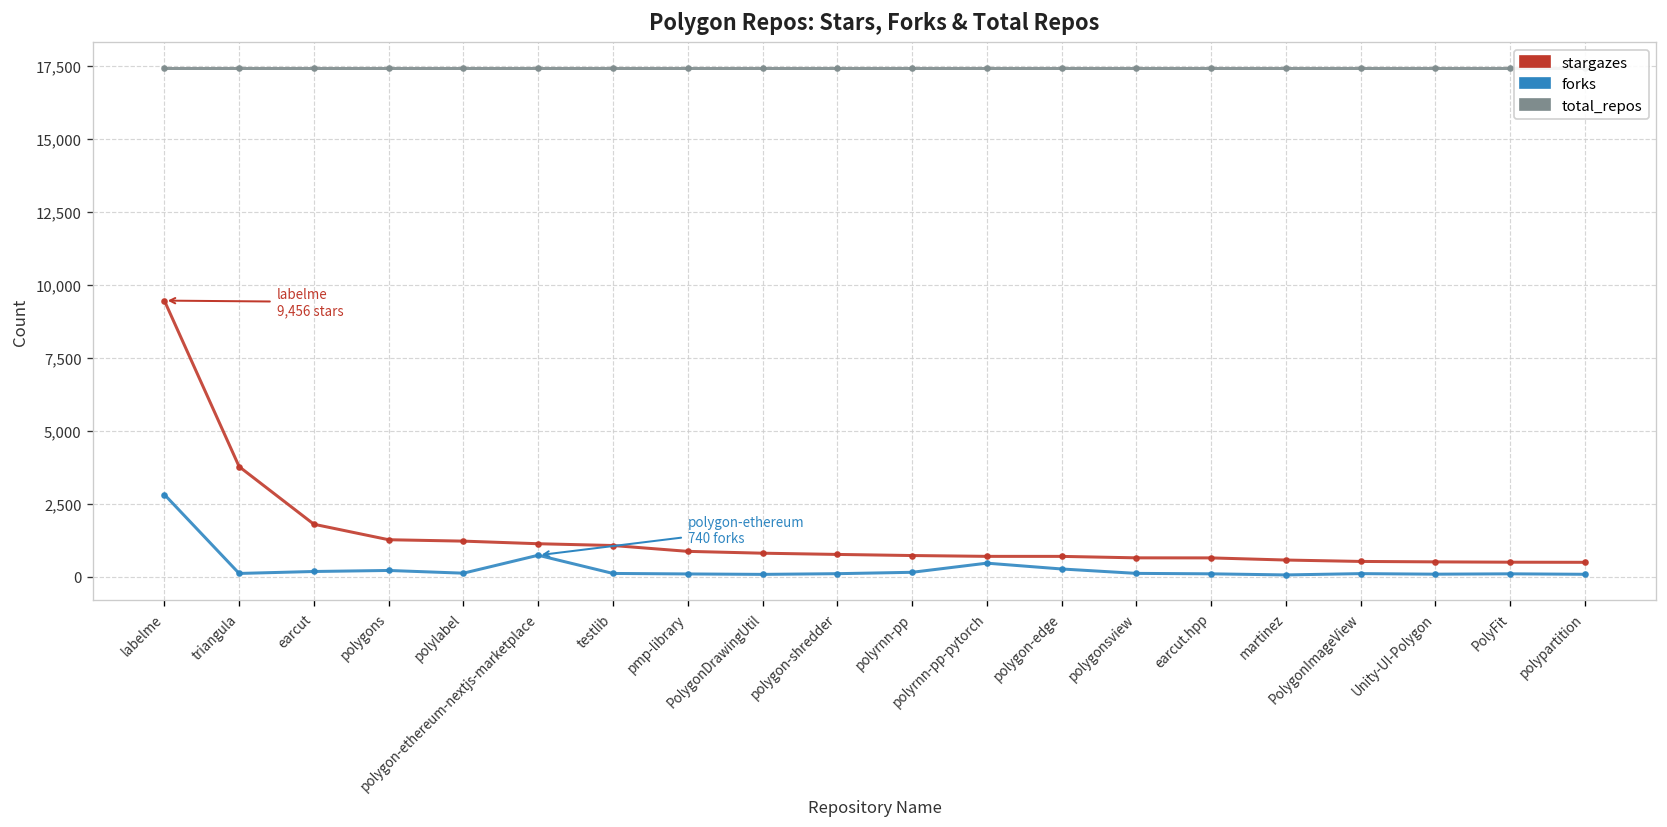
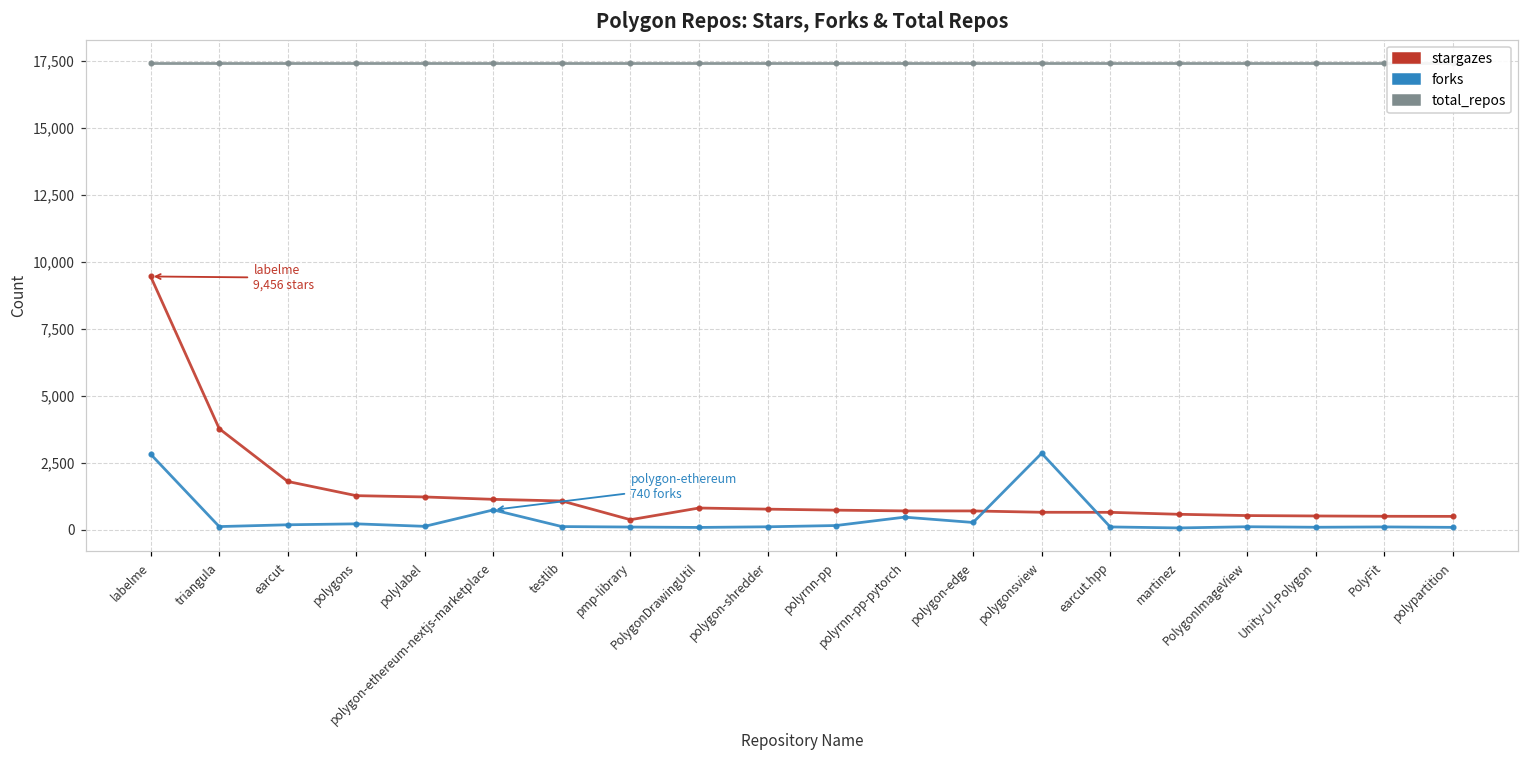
  {
    "stargazes": {
      "triangula": "3,800",
      "earcut": "1,800",
      "polygons": "1,300",
      "polylabel": "1,200",
      "polygon-ethereum-nextjs-marketplace": "1,100",
-     "pmp-library": "900",
+     "pmp-library": "400",
      "polygon-shredder": "800",
      "polyrnn-pp": "700",
      "polyrnn-pp-pytorch": "700",
      "polygon-edge": "700",
      "polygonsview": "700",
      "earcut.hpp": "600",
      "martinez": "600",
      "PolygonImageView": "500",
      "Unity-UI-Polygon": "500",
      "PolyFit": "500",
      "polypartition": "500"
    },
    "forks": {
      "labelme": "2,800",
      "triangula": "100",
      "earcut": "200",
      "polygons": "200",
      "polylabel": "100",
      "polygon-ethereum-nextjs-marketplace": "700",
      "testlib": "100",
      "pmp-library": "100",
      "PolygonDrawingUtil": "100",
      "polygon-shredder": "100",
      "polyrnn-pp": "200",
      "polyrnn-pp-pytorch": "500",
      "polygon-edge": "300",
-     "polygonsview": "100",
+     "polygonsview": "2,900",
      "earcut.hpp": "100",
      "martinez": "100",
      "PolygonImageView": "100",
      "Unity-UI-Polygon": "100",
      "PolyFit": "100",
      "polypartition": "100"
    },
    "total_repos": {
      "labelme": "17,400",
      "triangula": "17,400",
      "earcut": "17,400",
      "polygons": "17,400",
      "polylabel": "17,400",
      "polygon-ethereum-nextjs-marketplace": "17,400",
      "testlib": "17,400",
      "pmp-library": "17,400",
      "PolygonDrawingUtil": "17,400",
      "polygon-shredder": "17,400",
      "polyrnn-pp": "17,400",
      "polyrnn-pp-pytorch": "17,400",
      "polygon-edge": "17,400",
      "polygonsview": "17,400",
      "earcut.hpp": "17,400",
      "martinez": "17,400",
      "PolygonImageView": "17,400",
      "Unity-UI-Polygon": "17,400",
      "PolyFit": "17,400"
    }
  }
